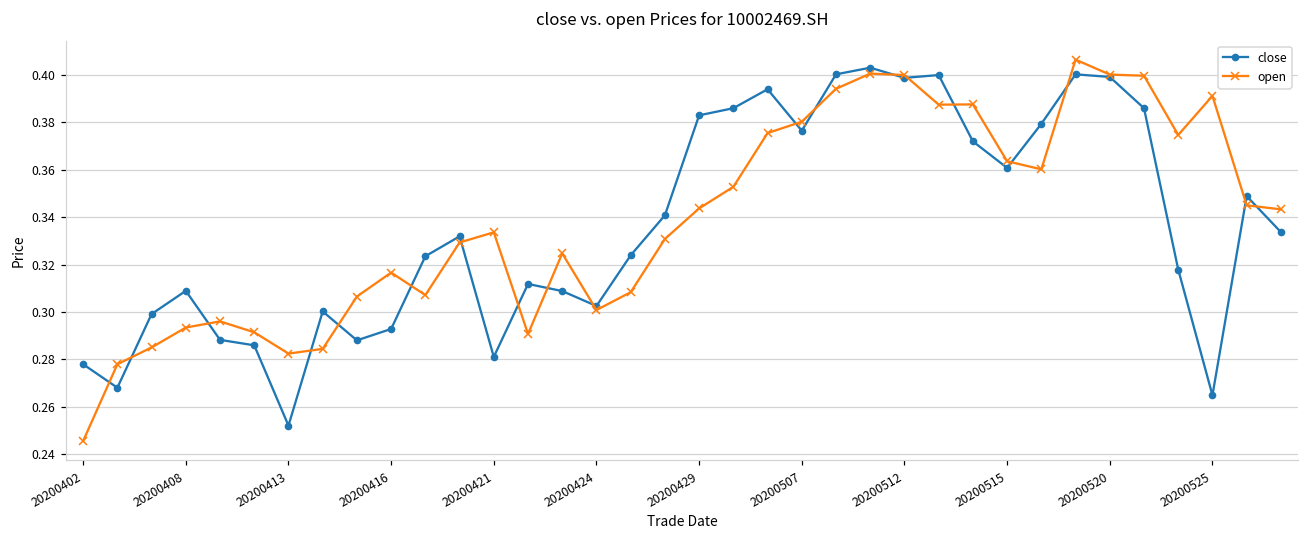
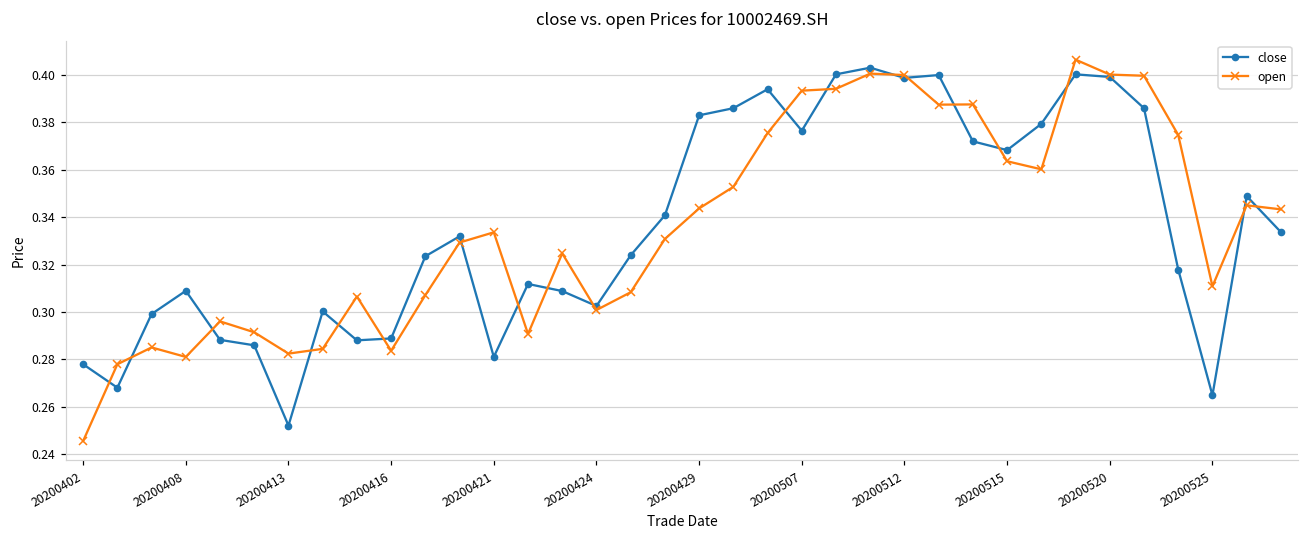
  {
    "close": {
      "20200402": 0.278,
      "20200408": 0.309,
      "20200413": 0.252,
-     "20200416": 0.293,
+     "20200416": 0.289,
      "20200421": 0.281,
      "20200424": 0.303,
      "20200429": 0.383,
      "20200507": 0.377,
      "20200512": 0.399,
-     "20200515": 0.361,
+     "20200515": 0.368,
      "20200525": 0.265
    },
    "open": {
      "20200402": 0.246,
-     "20200408": 0.293,
+     "20200408": 0.281,
      "20200413": 0.282,
-     "20200416": 0.317,
+     "20200416": 0.284,
      "20200421": 0.334,
      "20200424": 0.301,
      "20200429": 0.344,
-     "20200507": 0.380,
+     "20200507": 0.393,
      "20200512": 0.400,
      "20200515": 0.364,
-     "20200525": 0.391
+     "20200525": 0.311
    }
  }
